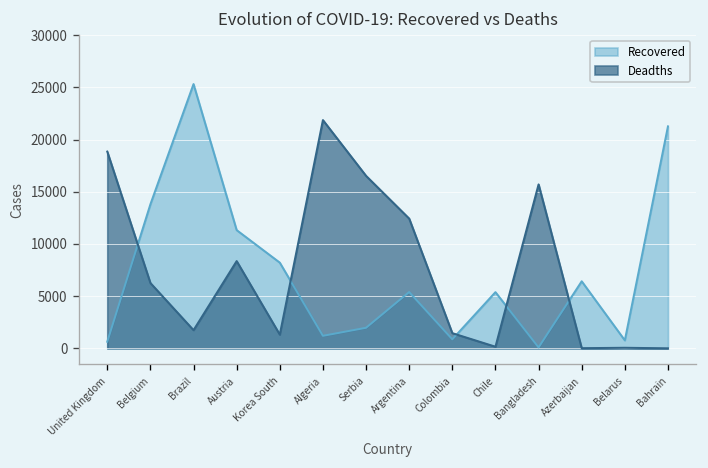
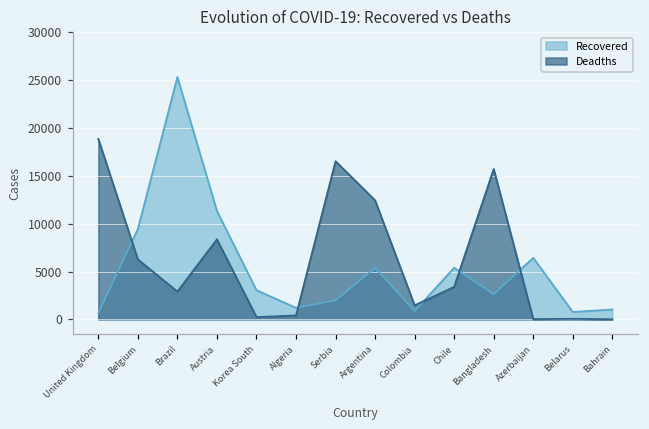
  {
    "Recovered": {
      "United Kingdom": 1000,
-     "Belgium": 14000,
+     "Belgium": 9000,
      "Brazil": 25000,
      "Austria": 11000,
-     "Korea South": 8000,
+     "Korea South": 3000,
      "Algeria": 1000,
      "Serbia": 2000,
      "Argentina": 5000,
      "Colombia": 1000,
      "Chile": 5000,
-     "Bangladesh": 0,
+     "Bangladesh": 3000,
      "Azerbaijan": 6000,
      "Belarus": 1000,
-     "Bahrain": 21000
+     "Bahrain": 1000
    },
    "Deadths": {
      "United Kingdom": 19000,
      "Belgium": 6000,
-     "Brazil": 2000,
+     "Brazil": 3000,
      "Austria": 8000,
-     "Korea South": 1000,
-     "Algeria": 22000,
+     "Korea South": 0,
+     "Algeria": 0,
      "Serbia": 17000,
      "Argentina": 12000,
      "Colombia": 1000,
-     "Chile": 0,
+     "Chile": 3000,
      "Bangladesh": 16000,
      "Azerbaijan": 0,
      "Belarus": 0,
      "Bahrain": 0
    }
  }
